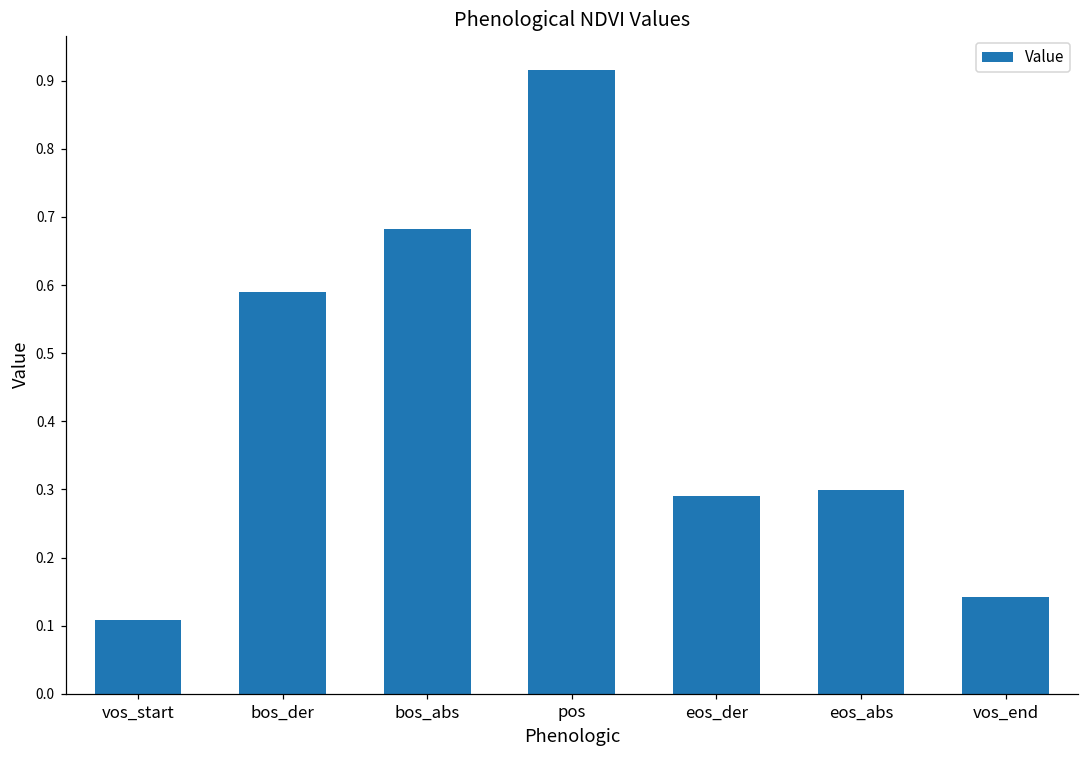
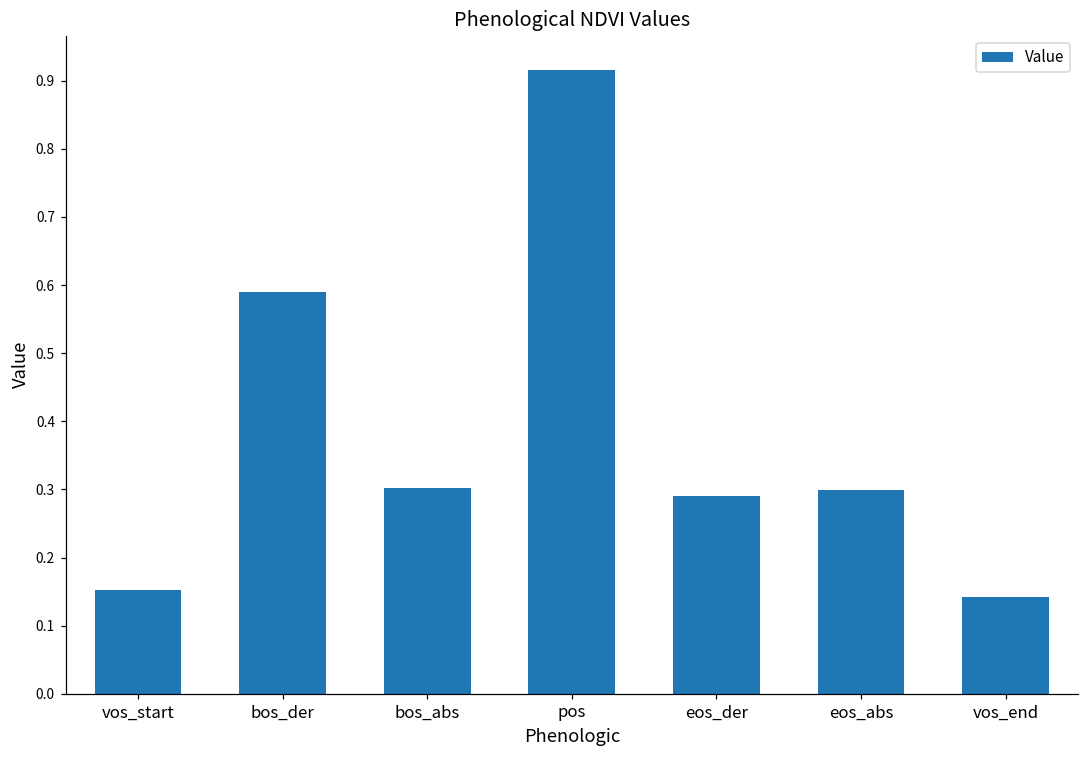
  {
-   "vos_start": 0.11,
+   "vos_start": 0.15,
    "bos_der": 0.59,
-   "bos_abs": 0.68,
+   "bos_abs": 0.30,
    "pos": 0.92,
    "eos_der": 0.29,
    "eos_abs": 0.30,
    "vos_end": 0.14
  }
